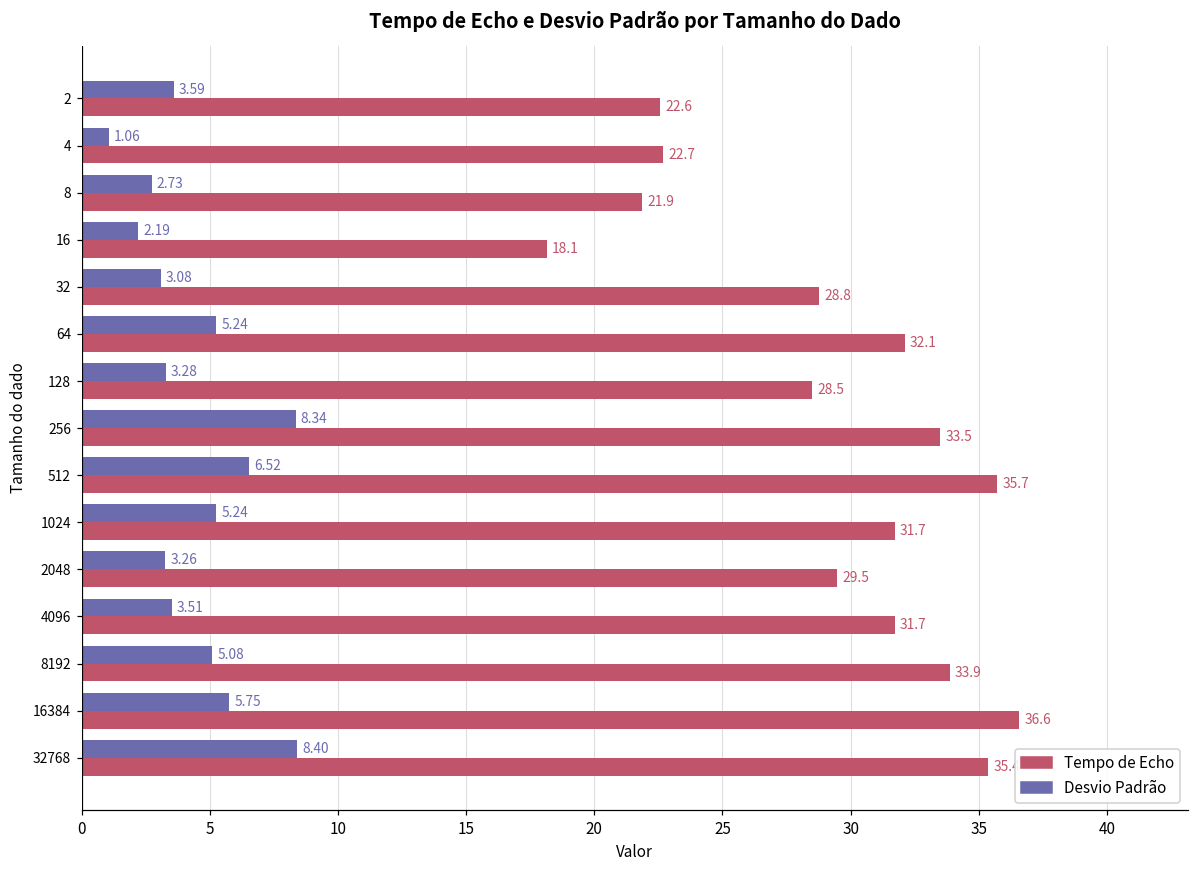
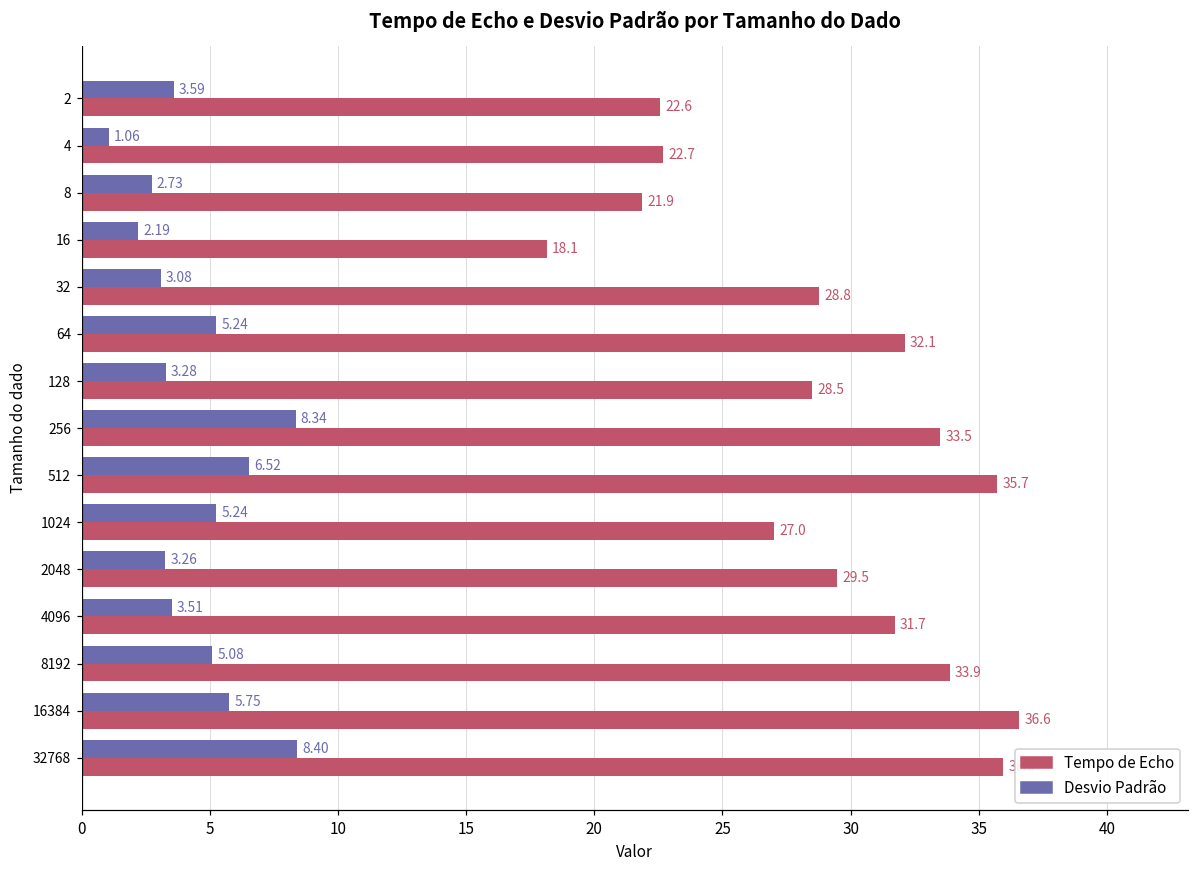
  {
    "Tempo de Echo": {
      "2": 22.6,
      "4": 22.7,
      "8": 21.9,
      "16": 18.1,
      "32": 28.8,
      "64": 32.1,
      "128": 28.5,
      "256": 33.5,
      "512": 35.7,
-     "1024": 31.7,
+     "1024": 27.0,
      "2048": 29.5,
      "4096": 31.7,
      "8192": 33.9,
      "16384": 36.6,
-     "32768": 35.4
+     "32768": 36.0
    },
    "Desvio Padrão": {
      "2": 3.59,
      "4": 1.06,
      "8": 2.73,
      "16": 2.19,
      "32": 3.08,
      "64": 5.24,
      "128": 3.28,
      "256": 8.34,
      "512": 6.52,
      "1024": 5.24,
      "2048": 3.26,
      "4096": 3.51,
      "8192": 5.08,
      "16384": 5.75,
      "32768": 8.40
    }
  }
